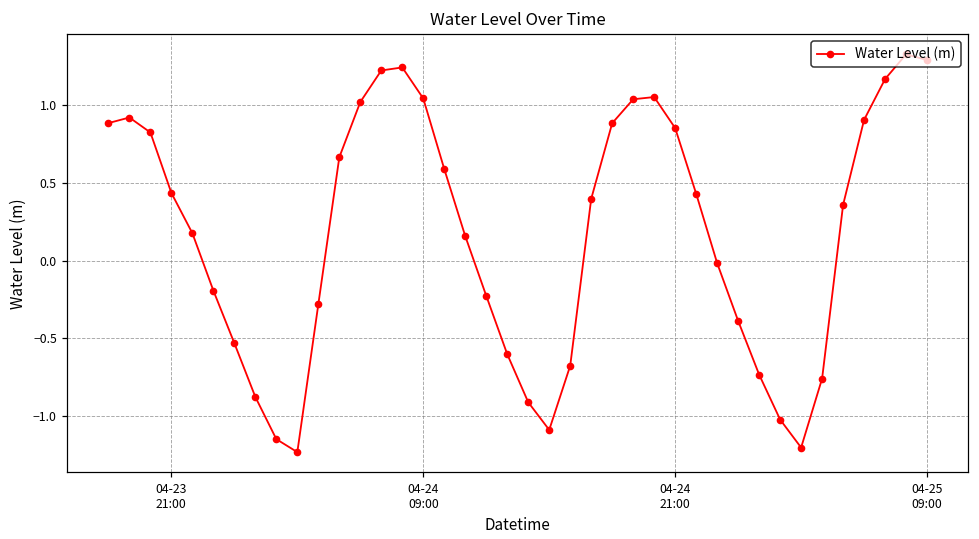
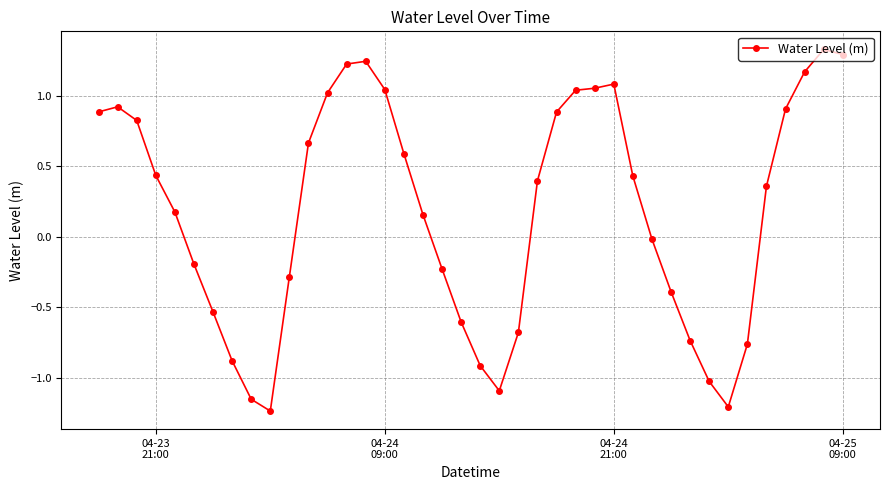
  {
    "04-23 21:00": 0.44,
    "04-24 09:00": 1.04,
-   "04-24 21:00": 0.85
+   "04-24 21:00": 1.08
  }
